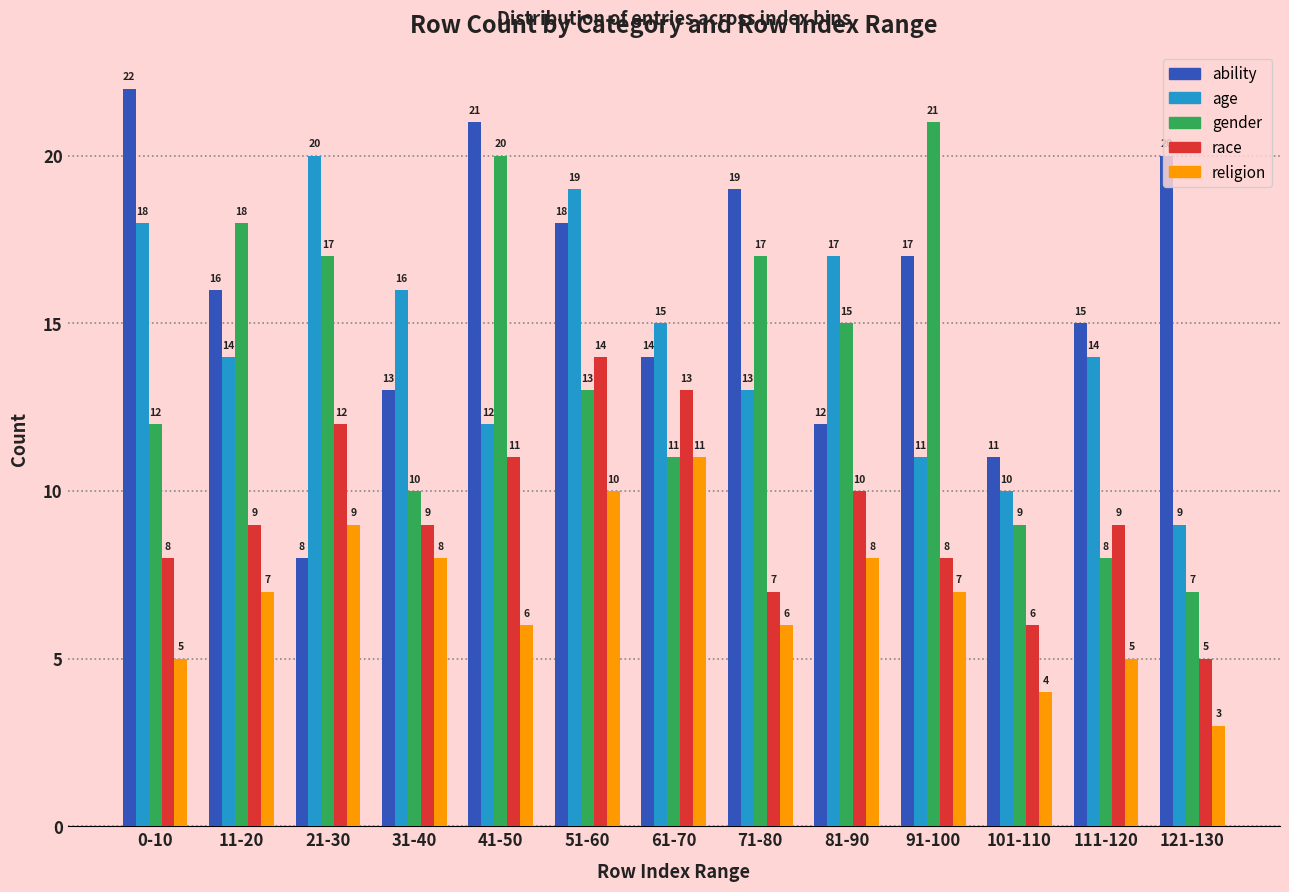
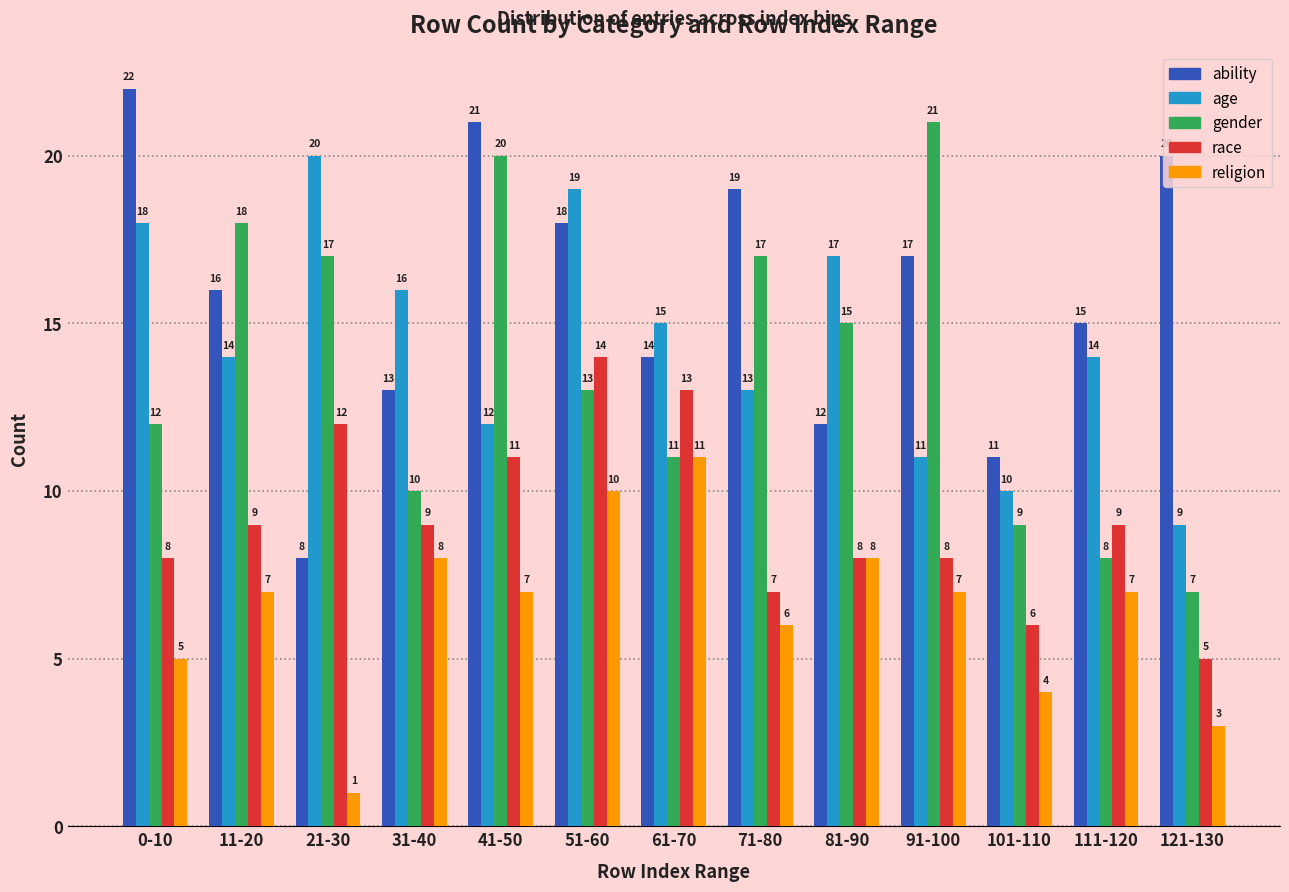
  {
    "ability": {
      "0-10": 22,
      "11-20": 16,
      "21-30": 8,
      "31-40": 13,
      "41-50": 21,
      "51-60": 18,
      "61-70": 14,
      "71-80": 19,
      "81-90": 12,
      "91-100": 17,
      "101-110": 11,
      "111-120": 15
    },
    "age": {
      "0-10": 18,
      "11-20": 14,
      "21-30": 20,
      "31-40": 16,
      "41-50": 12,
      "51-60": 19,
      "61-70": 15,
      "71-80": 13,
      "81-90": 17,
      "91-100": 11,
      "101-110": 10,
      "111-120": 14,
      "121-130": 9
    },
    "gender": {
      "0-10": 12,
      "11-20": 18,
      "21-30": 17,
      "31-40": 10,
      "41-50": 20,
      "51-60": 13,
      "61-70": 11,
      "71-80": 17,
      "81-90": 15,
      "91-100": 21,
      "101-110": 9,
      "111-120": 8,
      "121-130": 7
    },
    "race": {
      "0-10": 8,
      "11-20": 9,
      "21-30": 12,
      "31-40": 9,
      "41-50": 11,
      "51-60": 14,
      "61-70": 13,
      "71-80": 7,
-     "81-90": 10,
+     "81-90": 8,
      "91-100": 8,
      "101-110": 6,
      "111-120": 9,
      "121-130": 5
    },
    "religion": {
      "0-10": 5,
      "11-20": 7,
-     "21-30": 9,
+     "21-30": 1,
      "31-40": 8,
-     "41-50": 6,
+     "41-50": 7,
      "51-60": 10,
      "61-70": 11,
      "71-80": 6,
      "81-90": 8,
      "91-100": 7,
      "101-110": 4,
-     "111-120": 5,
+     "111-120": 7,
      "121-130": 3
    }
  }
